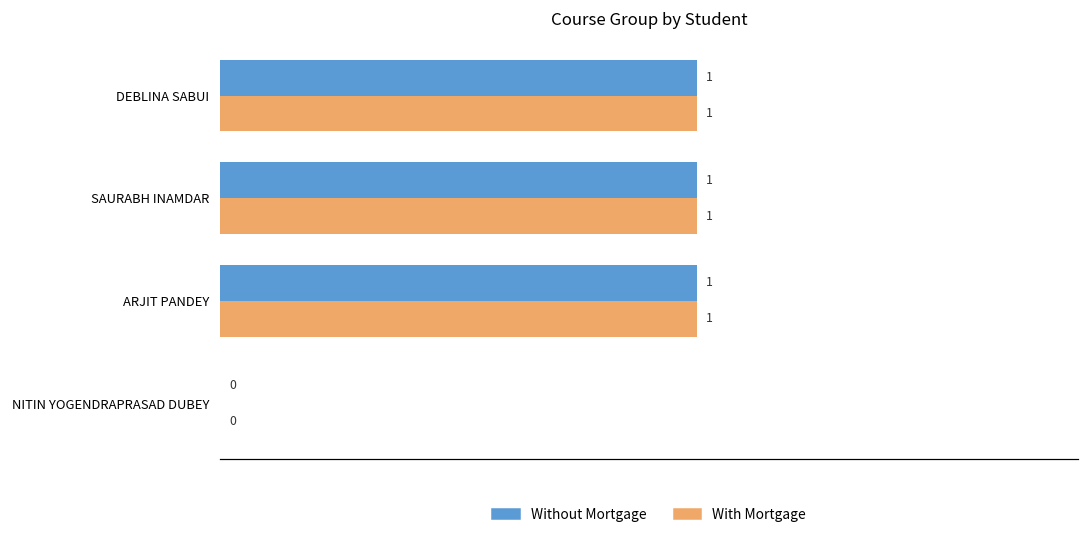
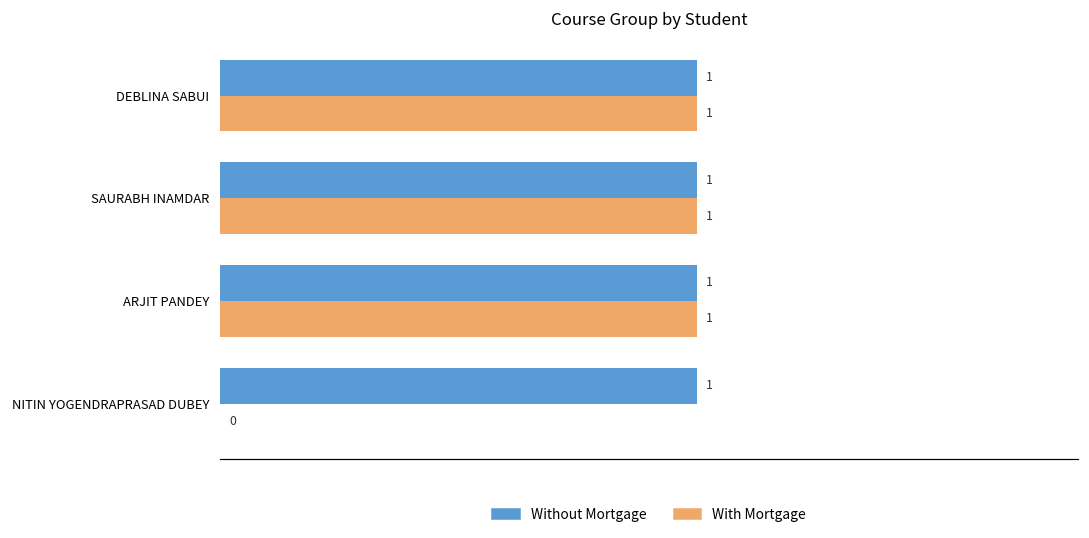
  {
    "Without Mortgage": {
      "DEBLINA SABUI": 1,
      "SAURABH INAMDAR": 1,
      "ARJIT PANDEY": 1,
-     "NITIN YOGENDRAPRASAD DUBEY": 0
+     "NITIN YOGENDRAPRASAD DUBEY": 1
    },
    "With Mortgage": {
      "DEBLINA SABUI": 1,
      "SAURABH INAMDAR": 1,
      "ARJIT PANDEY": 1,
      "NITIN YOGENDRAPRASAD DUBEY": 0
    }
  }
